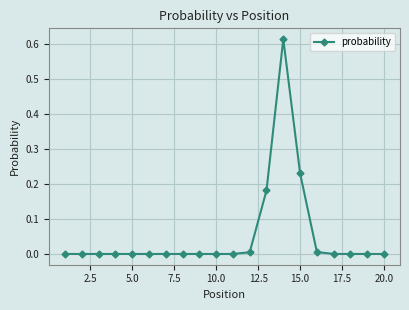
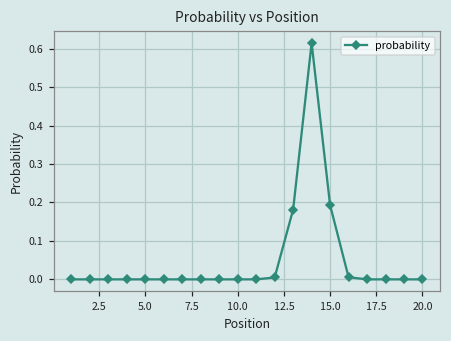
  {
    "5.0": 0.00,
    "10.0": 0.00,
-   "15.0": 0.23,
+   "15.0": 0.19,
    "20.0": 0.00
  }
